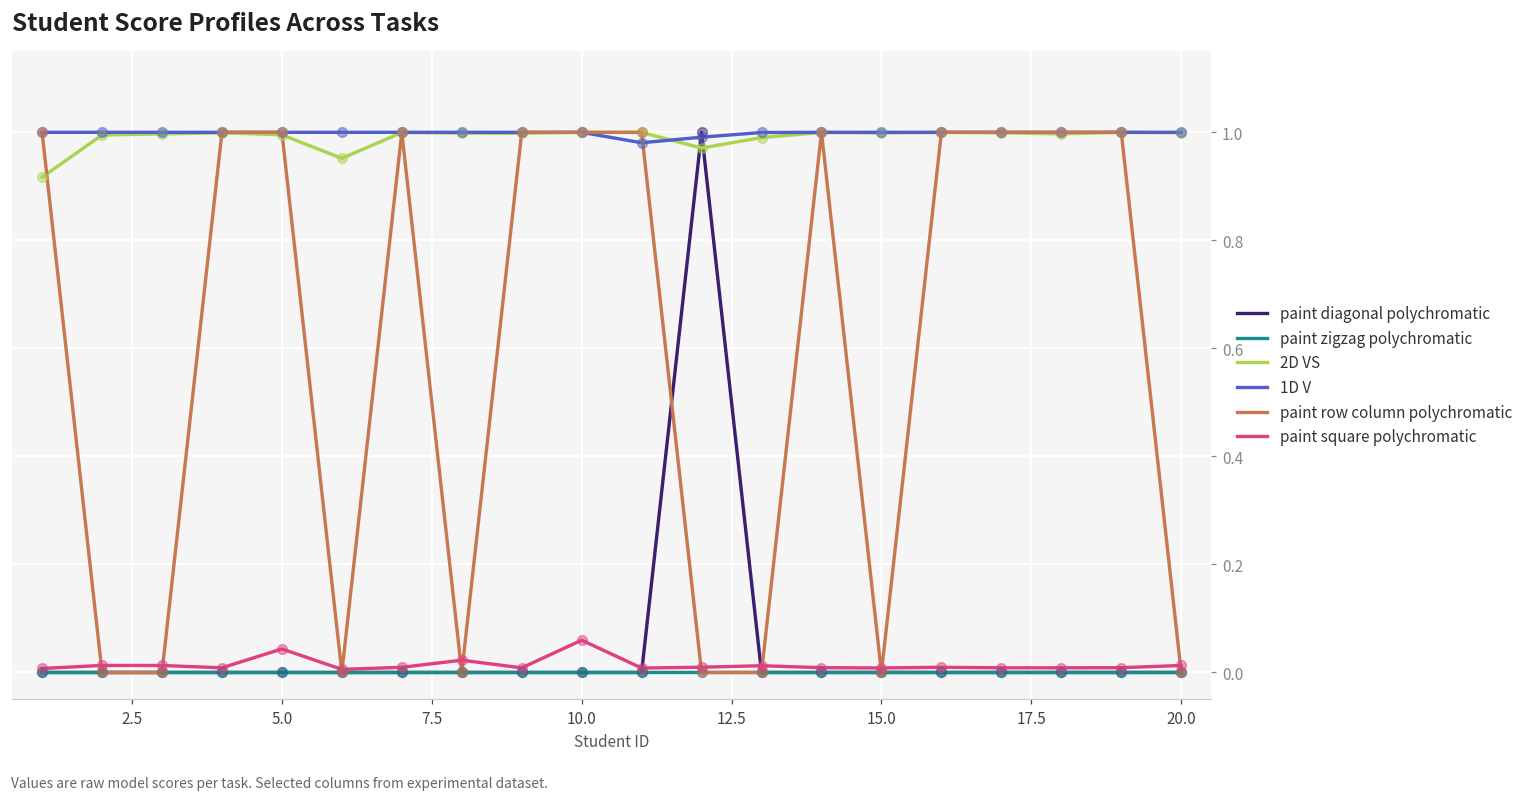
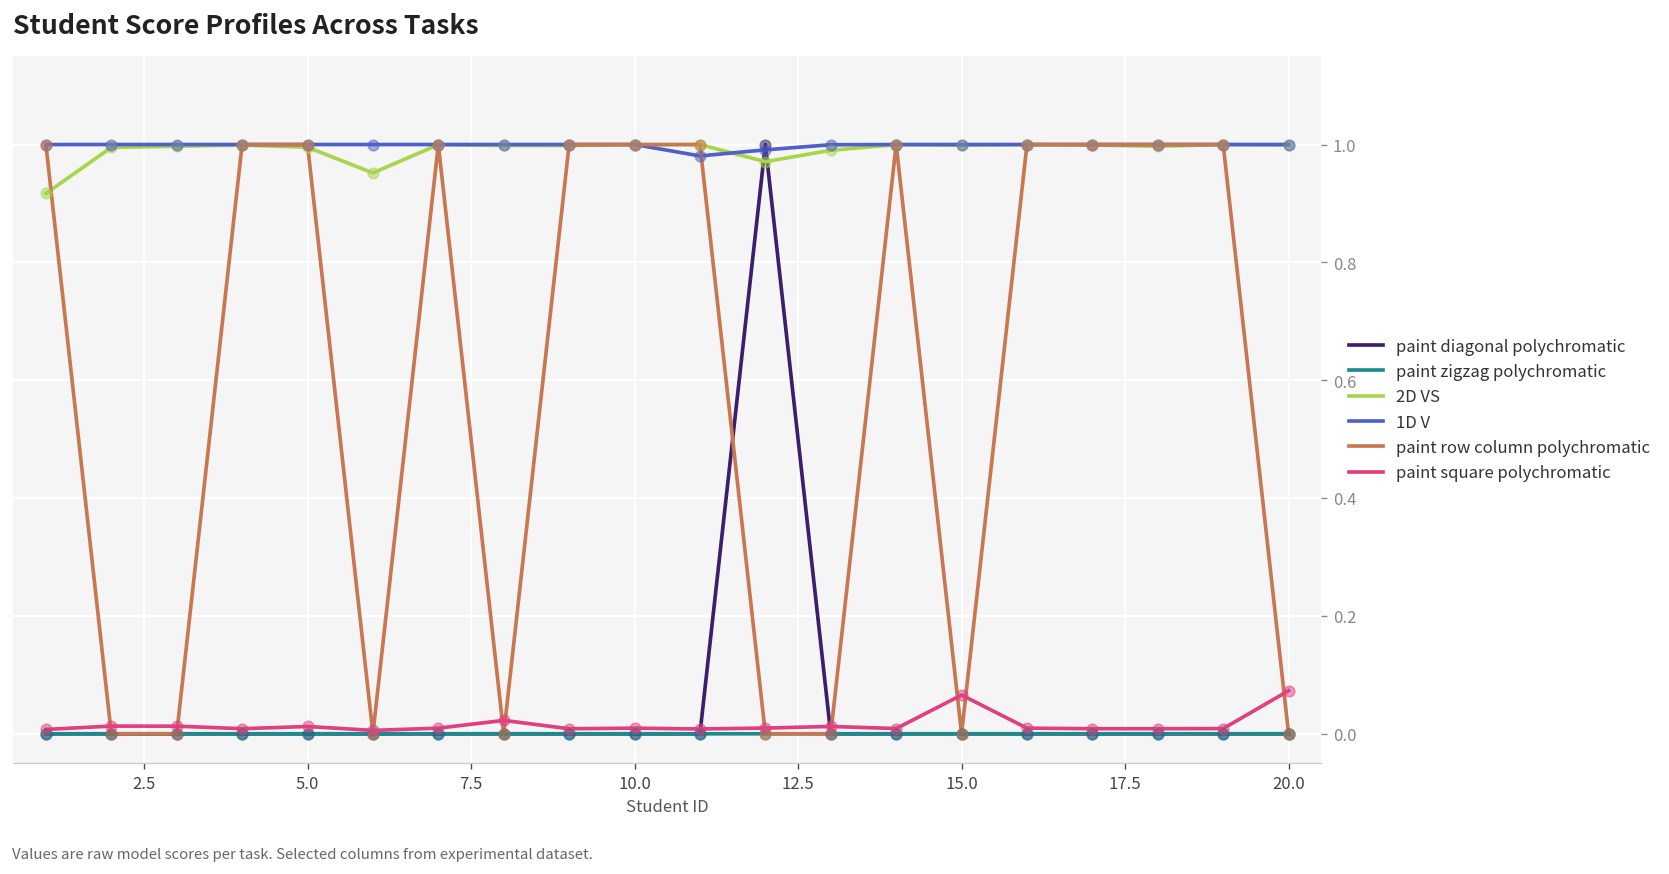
  {
    "paint square polychromatic": {
-     "5.0": 0.04,
-     "10.0": 0.06,
-     "15.0": 0.01,
-     "20.0": 0.01
+     "5.0": 0.01,
+     "10.0": 0.01,
+     "15.0": 0.07,
+     "20.0": 0.07
    }
  }
